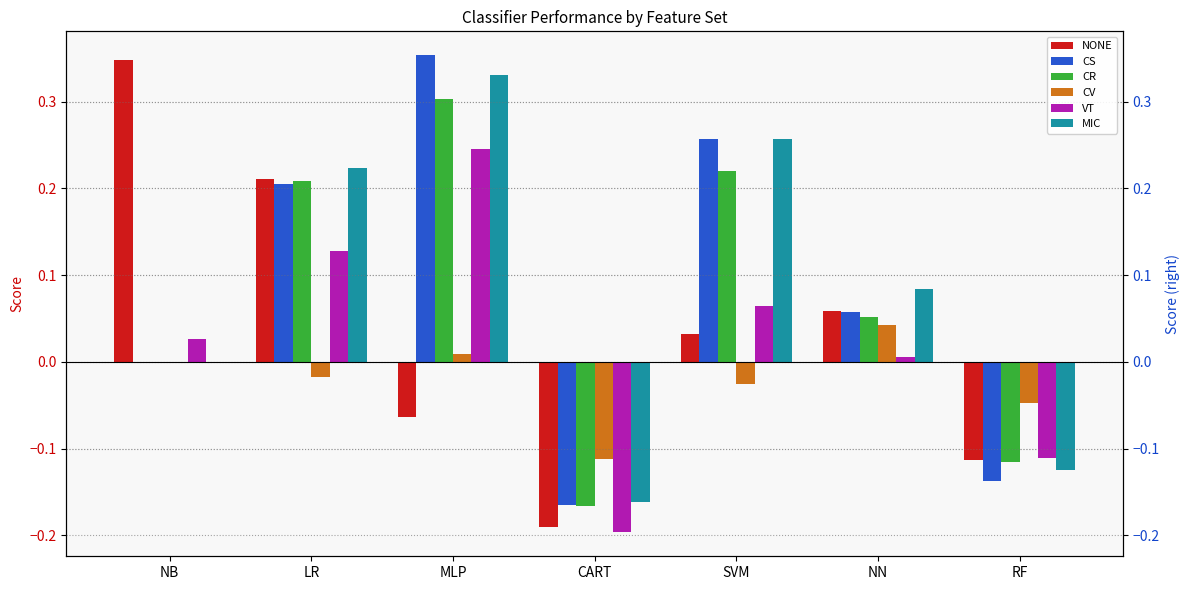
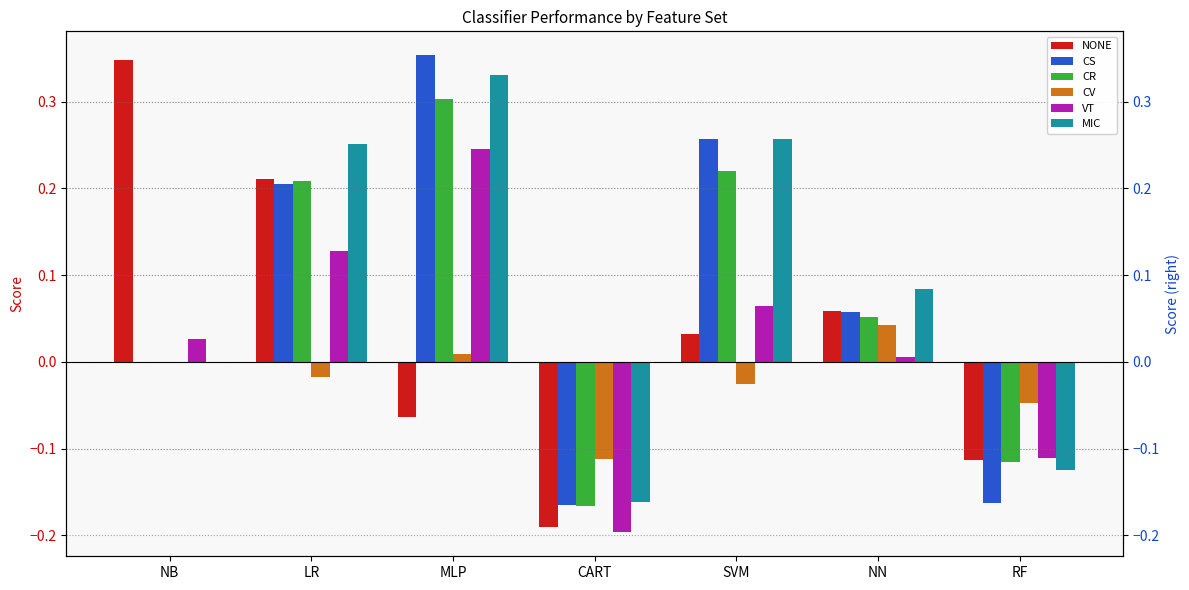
  {
    "NONE": {
      "NB": 0.35,
      "LR": 0.21,
      "MLP": -0.06,
      "CART": -0.19,
      "SVM": 0.03,
      "NN": 0.06,
      "RF": -0.11
    },
    "CS": {
      "NB": 0.00,
      "LR": 0.21,
      "MLP": 0.35,
      "CART": -0.16,
      "SVM": 0.26,
      "NN": 0.06,
-     "RF": -0.14
+     "RF": -0.16
    },
    "CR": {
      "NB": 0.00,
      "LR": 0.21,
      "MLP": 0.30,
      "CART": -0.17,
      "SVM": 0.22,
      "NN": 0.05,
      "RF": -0.12
    },
    "CV": {
      "NB": 0.00,
      "LR": -0.02,
      "MLP": 0.01,
      "CART": -0.11,
      "SVM": -0.03,
      "NN": 0.04,
      "RF": -0.05
    },
    "VT": {
      "NB": 0.03,
      "LR": 0.13,
      "MLP": 0.25,
      "CART": -0.20,
      "SVM": 0.06,
      "NN": 0.01,
      "RF": -0.11
    },
    "MIC": {
      "NB": 0.00,
-     "LR": 0.22,
+     "LR": 0.25,
      "MLP": 0.33,
      "CART": -0.16,
      "SVM": 0.26,
      "NN": 0.08,
      "RF": -0.12
    }
  }
